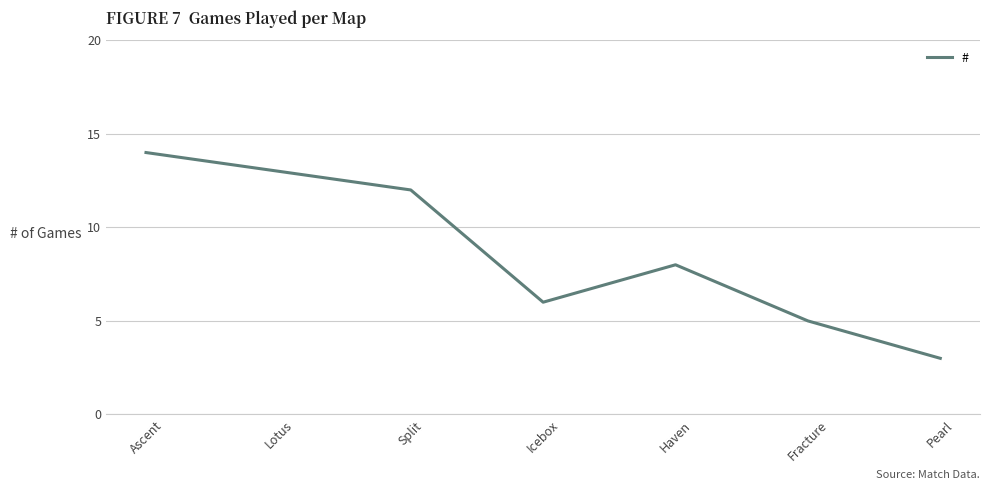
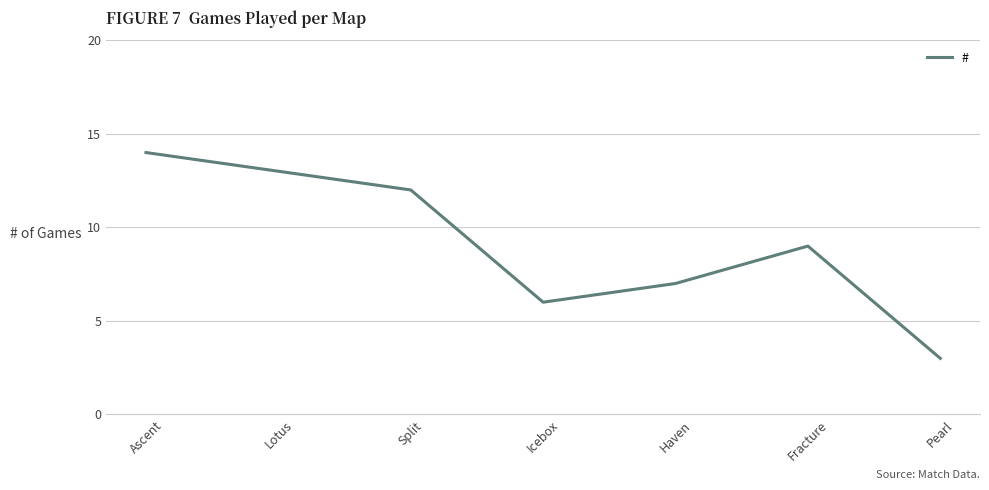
  {
    "Ascent": 14,
    "Lotus": 13,
    "Split": 12,
    "Icebox": 6,
-   "Haven": 8,
-   "Fracture": 5,
+   "Haven": 7,
+   "Fracture": 9,
    "Pearl": 3
  }
